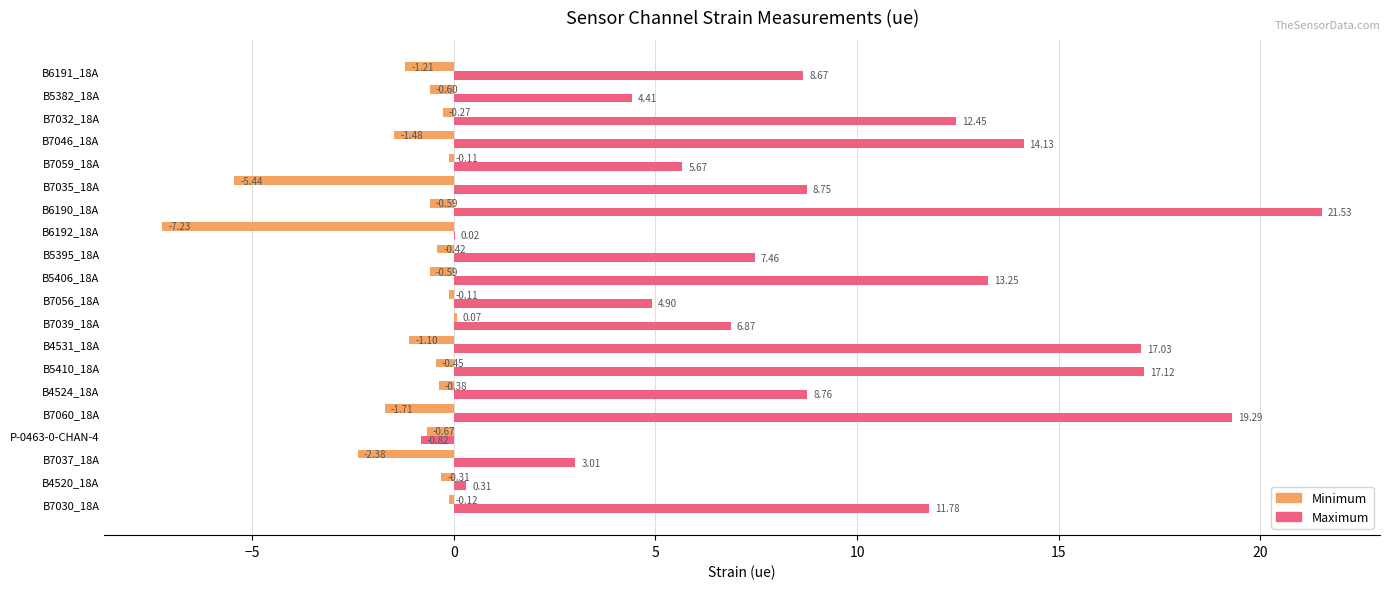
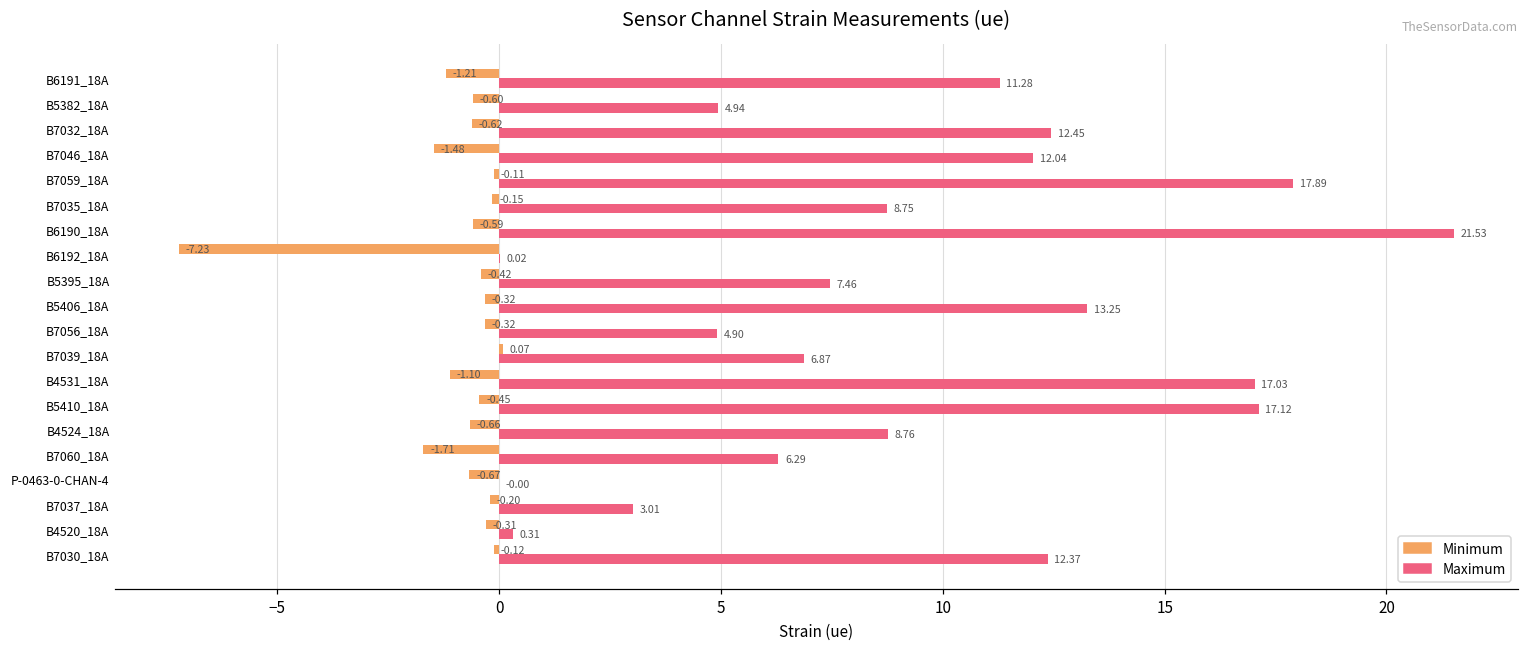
  {
    "Minimum": {
      "B6191_18A": -1.21,
      "B5382_18A": -0.60,
-     "B7032_18A": -0.27,
+     "B7032_18A": -0.62,
      "B7046_18A": -1.48,
      "B7059_18A": -0.11,
-     "B7035_18A": -5.44,
+     "B7035_18A": -0.15,
      "B6190_18A": -0.59,
      "B6192_18A": -7.23,
      "B5395_18A": -0.42,
-     "B5406_18A": -0.59,
-     "B7056_18A": -0.11,
+     "B5406_18A": -0.32,
+     "B7056_18A": -0.32,
      "B7039_18A": 0.07,
      "B4531_18A": -1.10,
      "B5410_18A": -0.45,
-     "B4524_18A": -0.38,
+     "B4524_18A": -0.66,
      "B7060_18A": -1.71,
      "P-0463-0-CHAN-4": -0.67,
-     "B7037_18A": -2.38,
+     "B7037_18A": -0.20,
      "B4520_18A": -0.31,
      "B7030_18A": -0.12
    },
    "Maximum": {
-     "B6191_18A": 8.67,
-     "B5382_18A": 4.41,
+     "B6191_18A": 11.28,
+     "B5382_18A": 4.94,
      "B7032_18A": 12.45,
-     "B7046_18A": 14.13,
-     "B7059_18A": 5.67,
+     "B7046_18A": 12.04,
+     "B7059_18A": 17.89,
      "B7035_18A": 8.75,
      "B6190_18A": 21.53,
      "B6192_18A": 0.02,
      "B5395_18A": 7.46,
      "B5406_18A": 13.25,
      "B7056_18A": 4.90,
      "B7039_18A": 6.87,
      "B4531_18A": 17.03,
      "B5410_18A": 17.12,
      "B4524_18A": 8.76,
-     "B7060_18A": 19.29,
-     "P-0463-0-CHAN-4": -0.82,
+     "B7060_18A": 6.29,
+     "P-0463-0-CHAN-4": -0.00,
      "B7037_18A": 3.01,
      "B4520_18A": 0.31,
-     "B7030_18A": 11.78
+     "B7030_18A": 12.37
    }
  }
